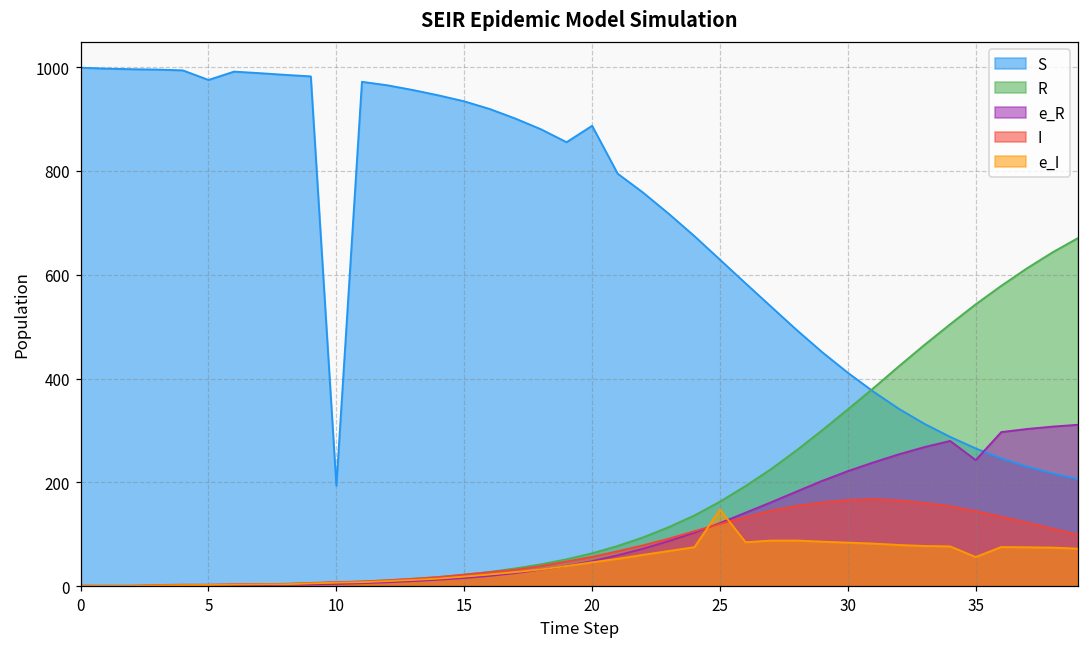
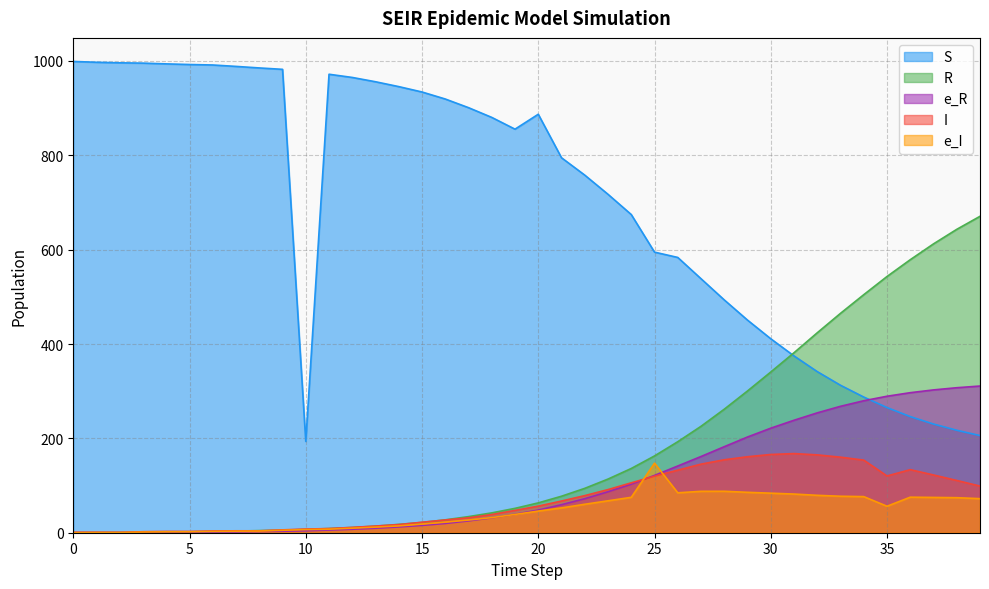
  {
    "S": {
      "0": 1000,
-     "5": 980,
+     "5": 990,
      "10": 190,
      "15": 930,
      "20": 890,
-     "25": 630,
+     "25": 590,
      "30": 410,
      "35": 270
    },
    "R": {
      "20": 60,
      "25": 160,
      "30": 340,
      "35": 540
    },
    "e_R": {
      "30": 220,
-     "35": 240
+     "35": 290
    },
    "I": {
      "20": 60,
      "30": 170,
-     "35": 140
+     "35": 120
    },
    "e_I": {
      "25": 150,
      "30": 80,
      "35": 60
    }
  }
